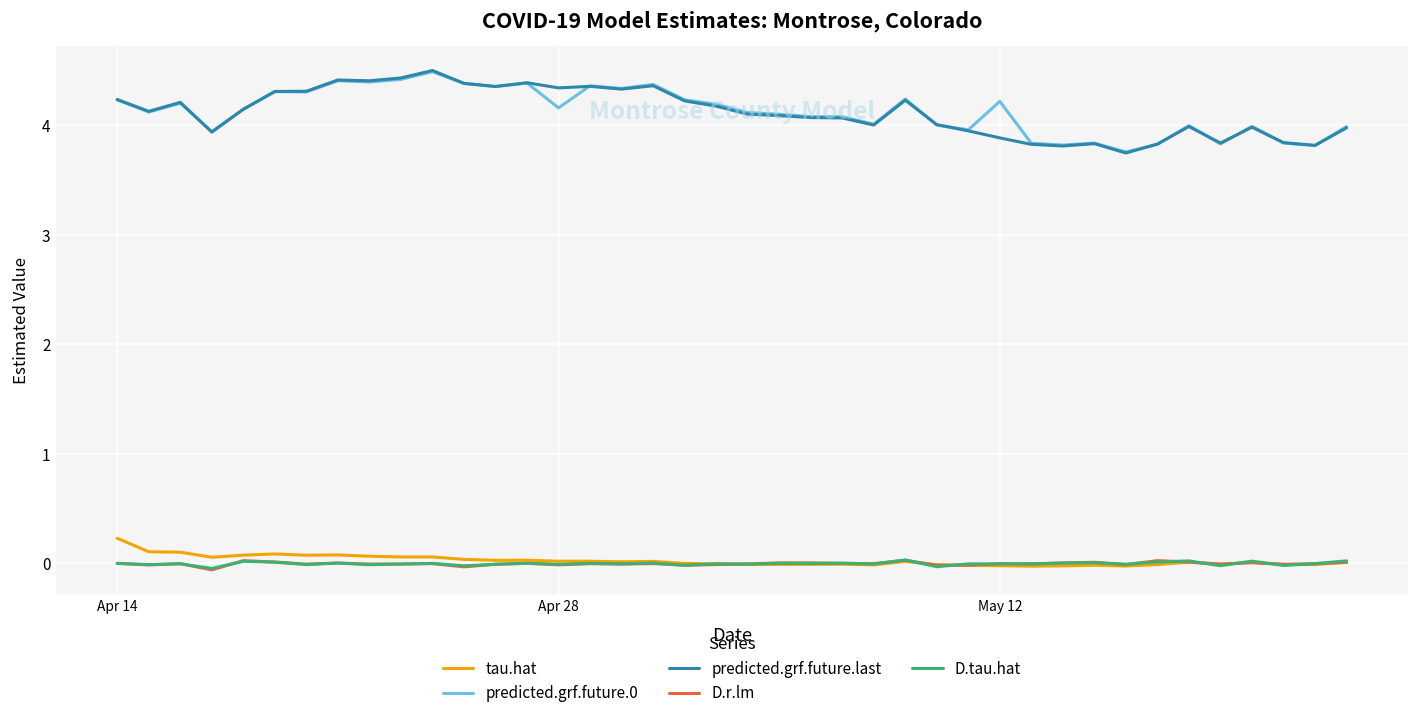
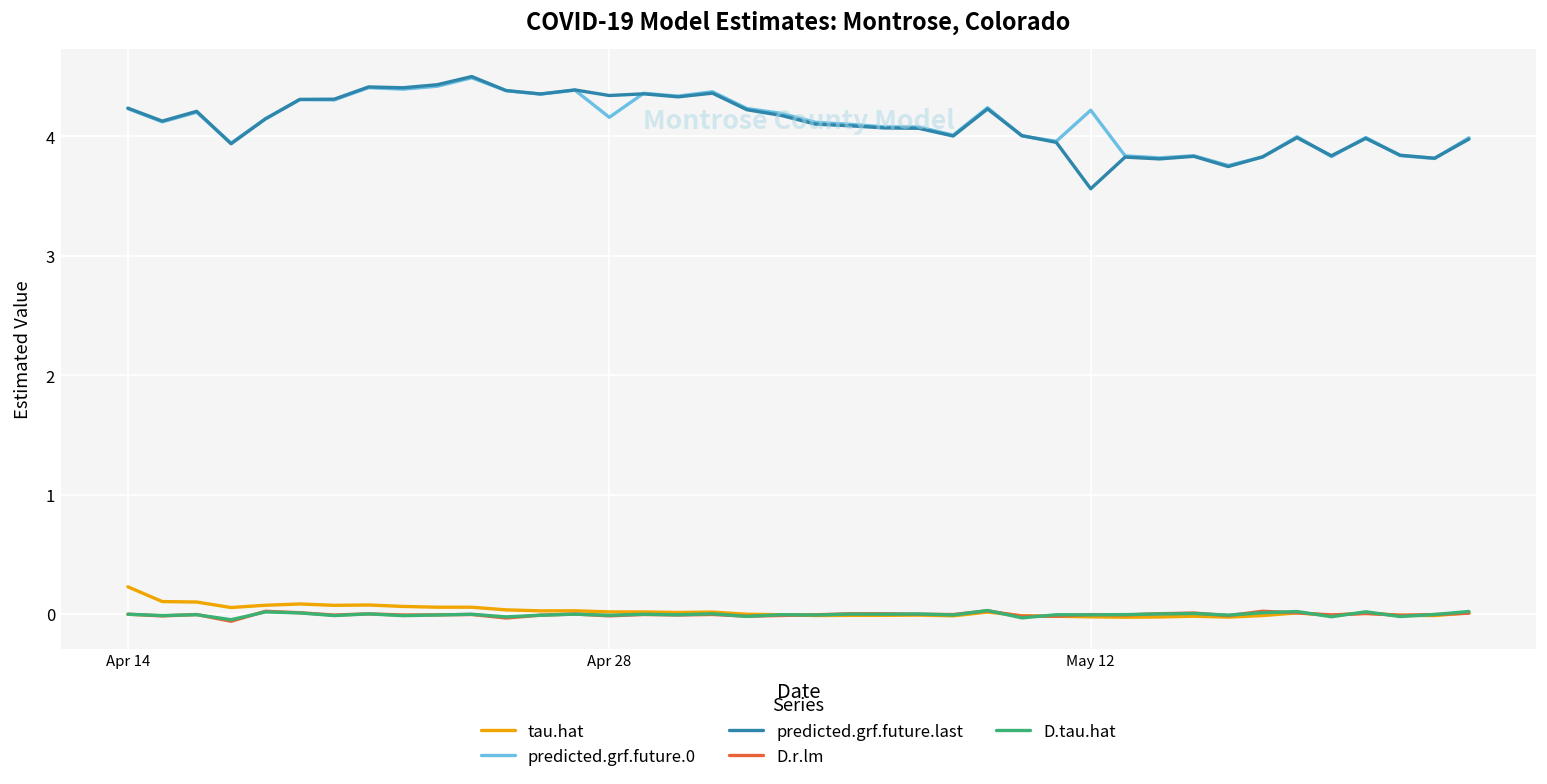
  {
    "tau.hat": {
      "Apr 14": 0.2,
      "Apr 28": 0.0
    },
    "predicted.grf.future.0": {
      "Apr 28": 4.2,
      "May 12": 4.2
    },
    "predicted.grf.future.last": {
      "Apr 28": 4.3,
-     "May 12": 3.9
+     "May 12": 3.6
    }
  }
